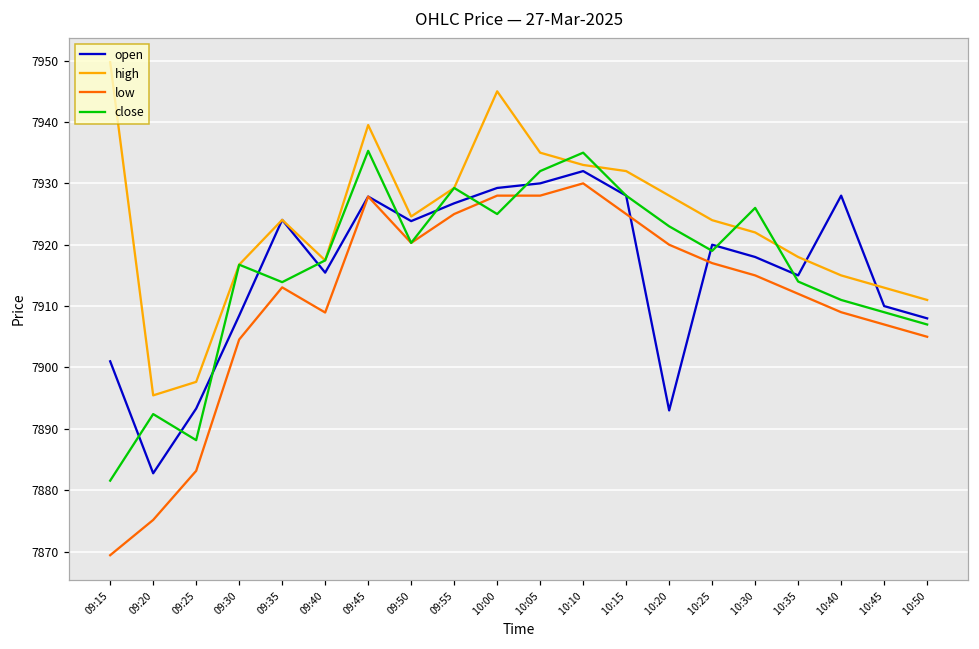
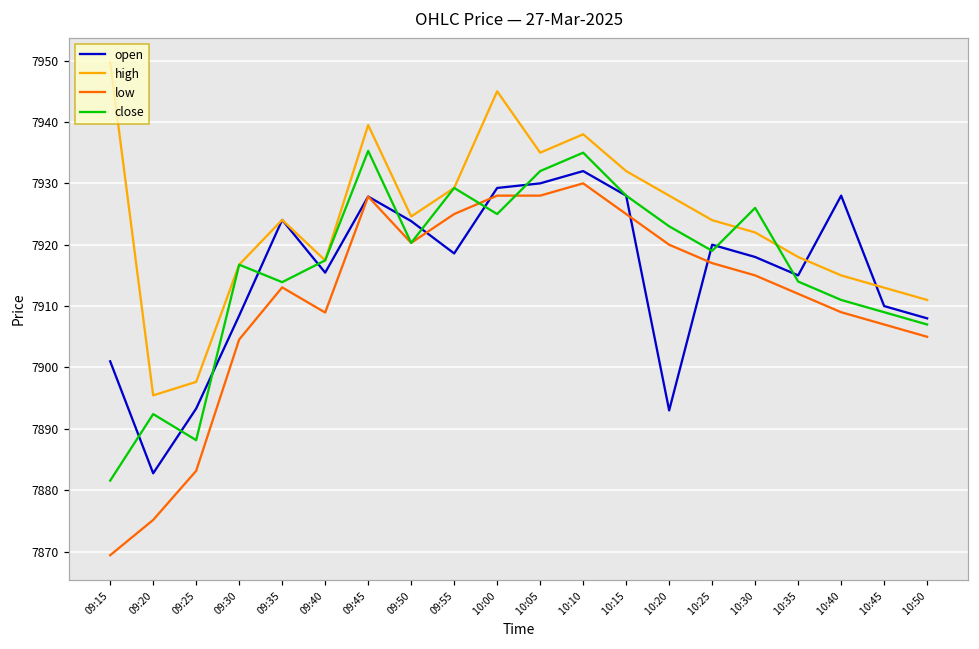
  {
    "open": {
      "09:15": 7901,
      "09:20": 7883,
      "09:25": 7893,
      "09:30": 7908,
      "09:40": 7915,
      "09:50": 7924,
-     "09:55": 7927,
+     "09:55": 7919,
      "10:00": 7929,
      "10:05": 7930,
      "10:10": 7932,
      "10:20": 7893,
      "10:25": 7920,
      "10:30": 7918,
      "10:35": 7915,
      "10:40": 7928,
      "10:45": 7910,
      "10:50": 7908
    },
    "high": {
      "09:20": 7895,
      "09:25": 7898,
      "09:45": 7940,
      "09:50": 7925,
      "10:00": 7945,
      "10:05": 7935,
-     "10:10": 7933,
+     "10:10": 7938,
      "10:15": 7932,
      "10:20": 7928,
      "10:25": 7924,
      "10:30": 7922,
      "10:35": 7918,
      "10:40": 7915,
      "10:45": 7913,
      "10:50": 7911
    },
    "low": {
      "09:15": 7869,
      "09:20": 7875,
      "09:25": 7883,
      "09:30": 7905,
      "09:35": 7913,
      "09:40": 7909,
      "09:55": 7925,
      "10:00": 7928,
      "10:05": 7928,
      "10:10": 7930,
      "10:15": 7925,
      "10:20": 7920,
      "10:25": 7917,
      "10:30": 7915,
      "10:35": 7912,
      "10:40": 7909,
      "10:45": 7907,
      "10:50": 7905
    },
    "close": {
      "09:15": 7882,
      "09:20": 7892,
      "09:25": 7888,
      "09:35": 7914,
      "09:45": 7935,
      "10:00": 7925,
      "10:05": 7932,
      "10:10": 7935,
      "10:20": 7923,
      "10:25": 7919,
      "10:30": 7926,
      "10:35": 7914,
      "10:40": 7911,
      "10:45": 7909,
      "10:50": 7907
    }
  }
